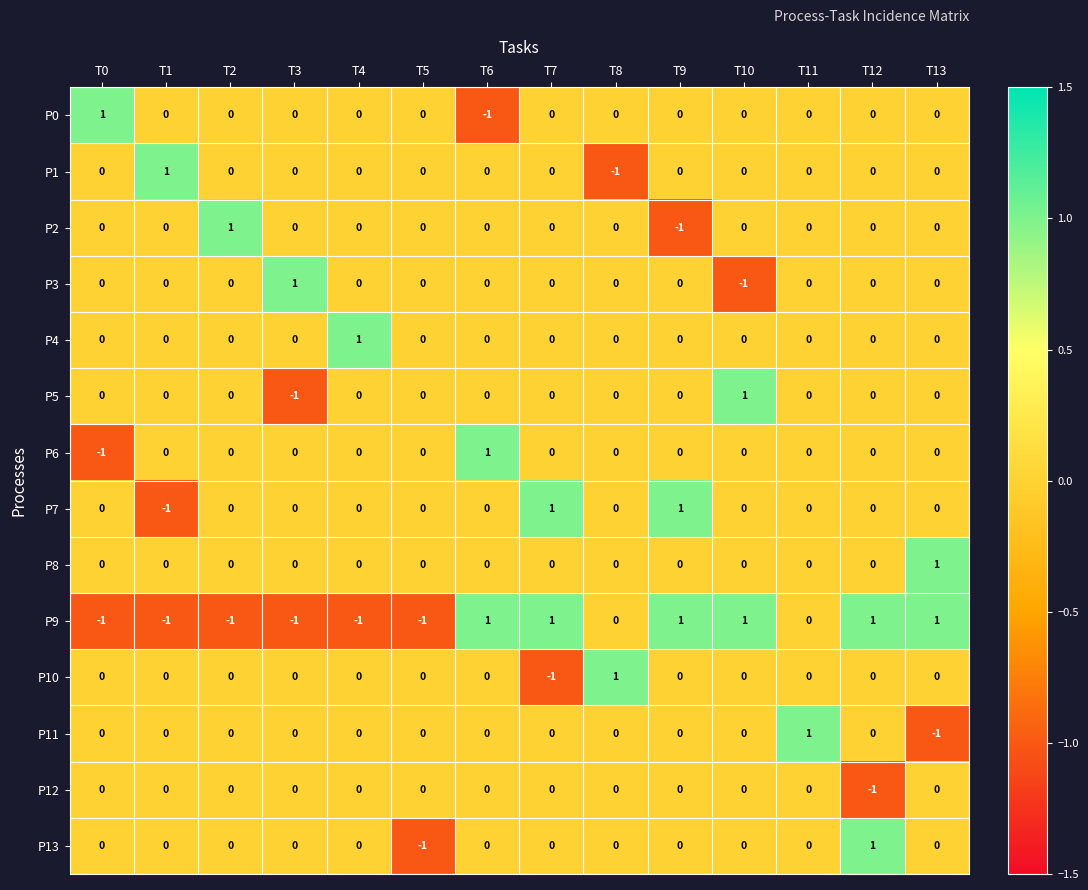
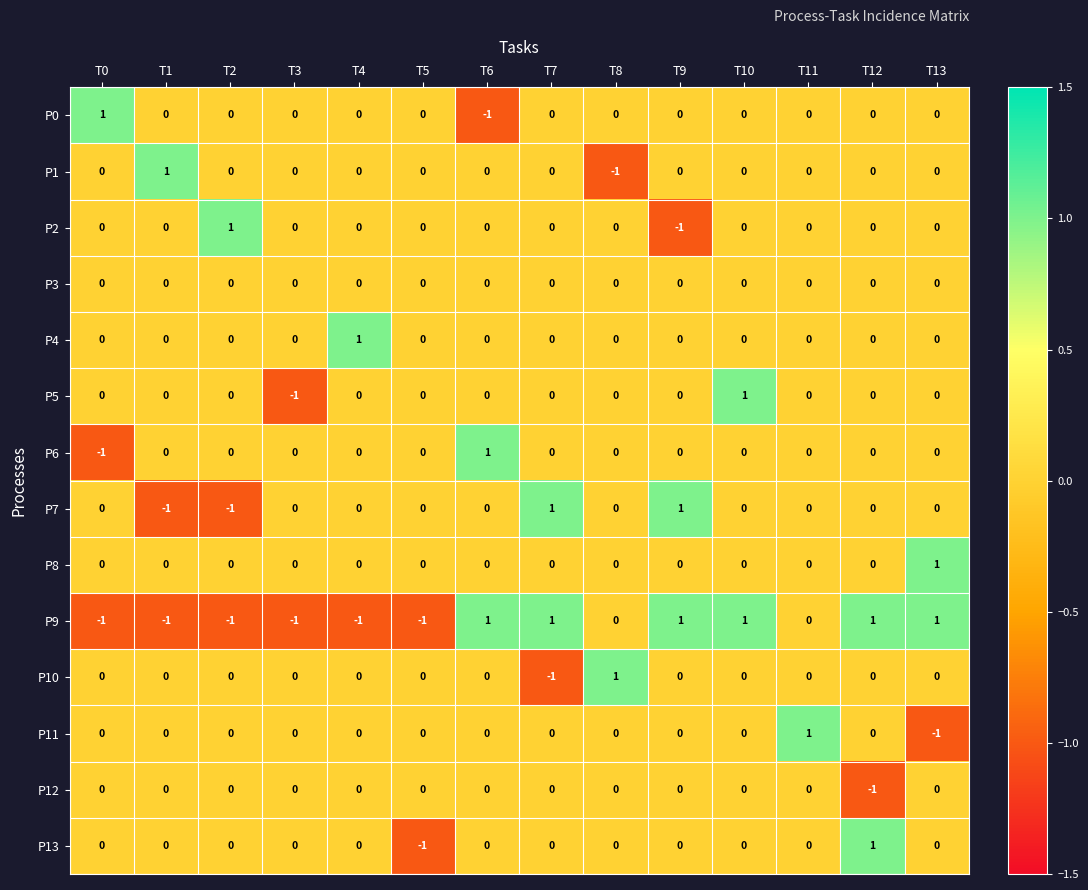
  {
    "P0": {
      "T0": 1,
      "T1": 0,
      "T2": 0,
      "T3": 0,
      "T4": 0,
      "T5": 0,
      "T6": -1,
      "T7": 0,
      "T8": 0,
      "T9": 0,
      "T10": 0,
      "T11": 0,
      "T12": 0,
      "T13": 0
    },
    "P1": {
      "T0": 0,
      "T1": 1,
      "T2": 0,
      "T3": 0,
      "T4": 0,
      "T5": 0,
      "T6": 0,
      "T7": 0,
      "T8": -1,
      "T9": 0,
      "T10": 0,
      "T11": 0,
      "T12": 0,
      "T13": 0
    },
    "P2": {
      "T0": 0,
      "T1": 0,
      "T2": 1,
      "T3": 0,
      "T4": 0,
      "T5": 0,
      "T6": 0,
      "T7": 0,
      "T8": 0,
      "T9": -1,
      "T10": 0,
      "T11": 0,
      "T12": 0,
      "T13": 0
    },
    "P3": {
      "T0": 0,
      "T1": 0,
      "T2": 0,
-     "T3": 1,
+     "T3": 0,
      "T4": 0,
      "T5": 0,
      "T6": 0,
      "T7": 0,
      "T8": 0,
      "T9": 0,
-     "T10": -1,
+     "T10": 0,
      "T11": 0,
      "T12": 0,
      "T13": 0
    },
    "P4": {
      "T0": 0,
      "T1": 0,
      "T2": 0,
      "T3": 0,
      "T4": 1,
      "T5": 0,
      "T6": 0,
      "T7": 0,
      "T8": 0,
      "T9": 0,
      "T10": 0,
      "T11": 0,
      "T12": 0,
      "T13": 0
    },
    "P5": {
      "T0": 0,
      "T1": 0,
      "T2": 0,
      "T3": -1,
      "T4": 0,
      "T5": 0,
      "T6": 0,
      "T7": 0,
      "T8": 0,
      "T9": 0,
      "T10": 1,
      "T11": 0,
      "T12": 0,
      "T13": 0
    },
    "P6": {
      "T0": -1,
      "T1": 0,
      "T2": 0,
      "T3": 0,
      "T4": 0,
      "T5": 0,
      "T6": 1,
      "T7": 0,
      "T8": 0,
      "T9": 0,
      "T10": 0,
      "T11": 0,
      "T12": 0,
      "T13": 0
    },
    "P7": {
      "T0": 0,
      "T1": -1,
-     "T2": 0,
+     "T2": -1,
      "T3": 0,
      "T4": 0,
      "T5": 0,
      "T6": 0,
      "T7": 1,
      "T8": 0,
      "T9": 1,
      "T10": 0,
      "T11": 0,
      "T12": 0,
      "T13": 0
    },
    "P8": {
      "T0": 0,
      "T1": 0,
      "T2": 0,
      "T3": 0,
      "T4": 0,
      "T5": 0,
      "T6": 0,
      "T7": 0,
      "T8": 0,
      "T9": 0,
      "T10": 0,
      "T11": 0,
      "T12": 0,
      "T13": 1
    },
    "P9": {
      "T0": -1,
      "T1": -1,
      "T2": -1,
      "T3": -1,
      "T4": -1,
      "T5": -1,
      "T6": 1,
      "T7": 1,
      "T8": 0,
      "T9": 1,
      "T10": 1,
      "T11": 0,
      "T12": 1,
      "T13": 1
    },
    "P10": {
      "T0": 0,
      "T1": 0,
      "T2": 0,
      "T3": 0,
      "T4": 0,
      "T5": 0,
      "T6": 0,
      "T7": -1,
      "T8": 1,
      "T9": 0,
      "T10": 0,
      "T11": 0,
      "T12": 0,
      "T13": 0
    },
    "P11": {
      "T0": 0,
      "T1": 0,
      "T2": 0,
      "T3": 0,
      "T4": 0,
      "T5": 0,
      "T6": 0,
      "T7": 0,
      "T8": 0,
      "T9": 0,
      "T10": 0,
      "T11": 1,
      "T12": 0,
      "T13": -1
    },
    "P12": {
      "T0": 0,
      "T1": 0,
      "T2": 0,
      "T3": 0,
      "T4": 0,
      "T5": 0,
      "T6": 0,
      "T7": 0,
      "T8": 0,
      "T9": 0,
      "T10": 0,
      "T11": 0,
      "T12": -1,
      "T13": 0
    },
    "P13": {
      "T0": 0,
      "T1": 0,
      "T2": 0,
      "T3": 0,
      "T4": 0,
      "T5": -1,
      "T6": 0,
      "T7": 0,
      "T8": 0,
      "T9": 0,
      "T10": 0,
      "T11": 0,
      "T12": 1,
      "T13": 0
    }
  }
